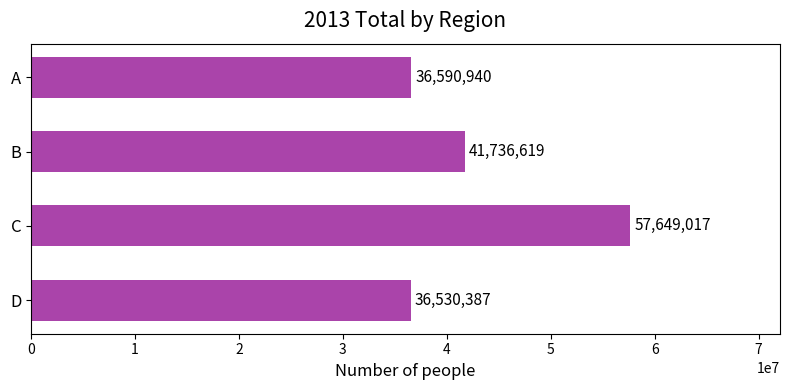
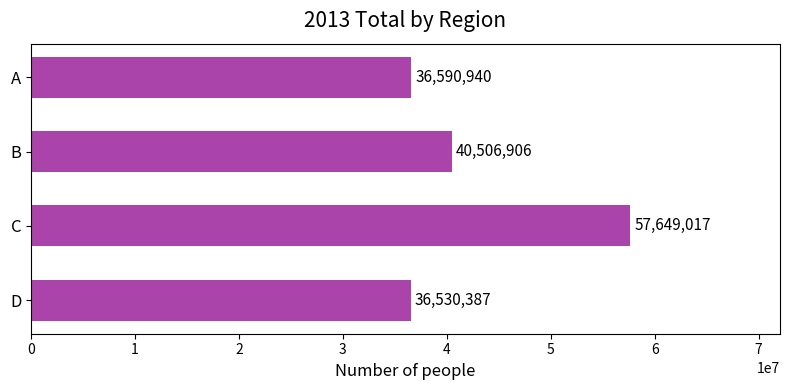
  {
    "A": "36,590,940",
-   "B": "41,736,619",
+   "B": "40,506,906",
    "C": "57,649,017",
    "D": "36,530,387"
  }
